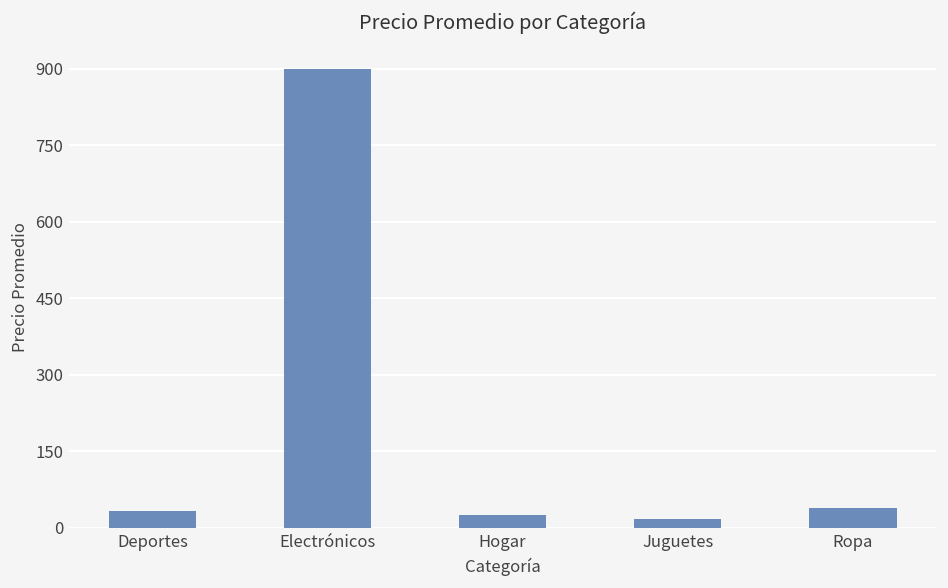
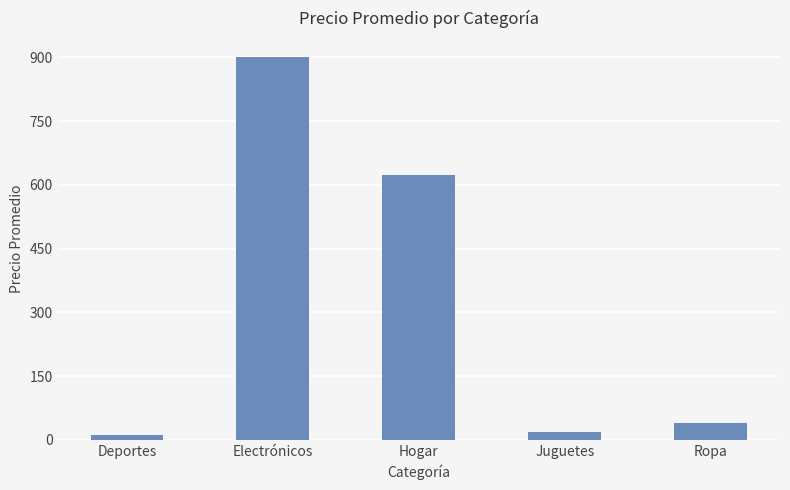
  {
-   "Deportes": 30,
+   "Deportes": 10,
    "Electrónicos": 900,
-   "Hogar": 30,
+   "Hogar": 620,
    "Juguetes": 20,
    "Ropa": 40
  }
